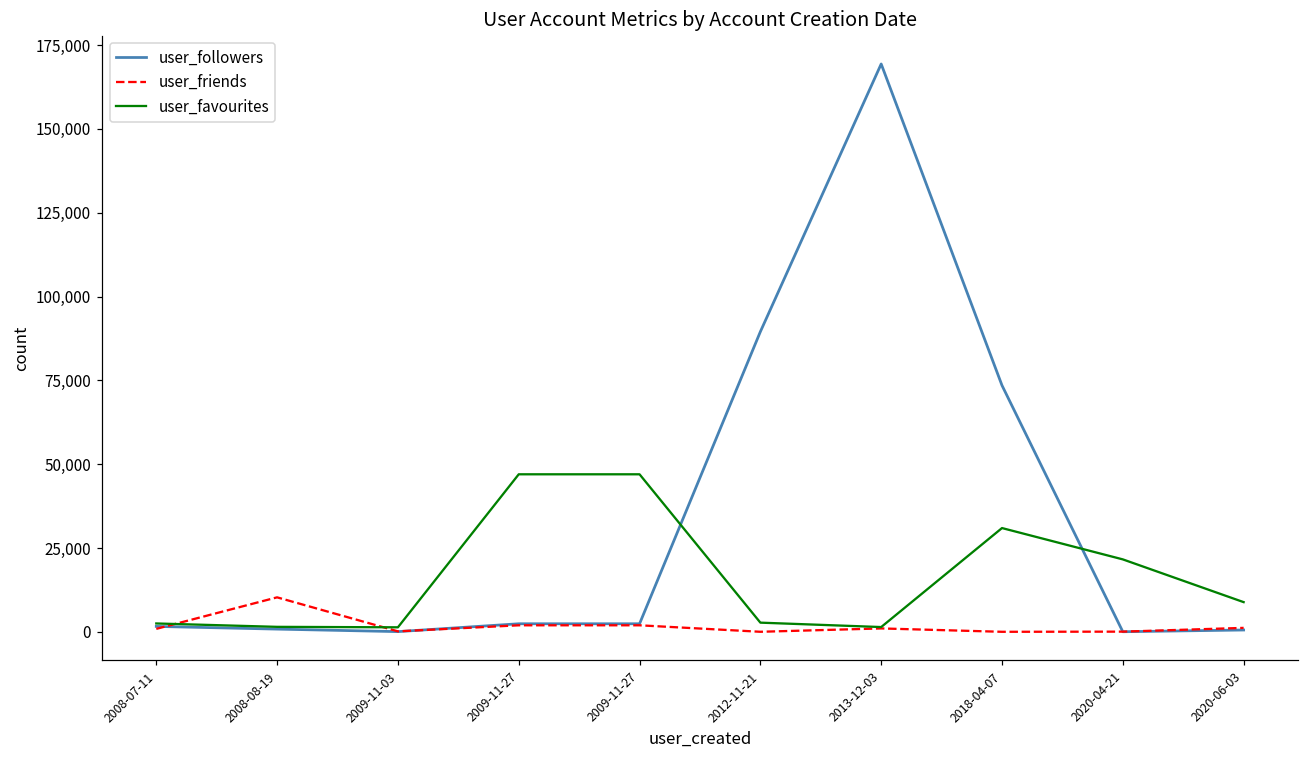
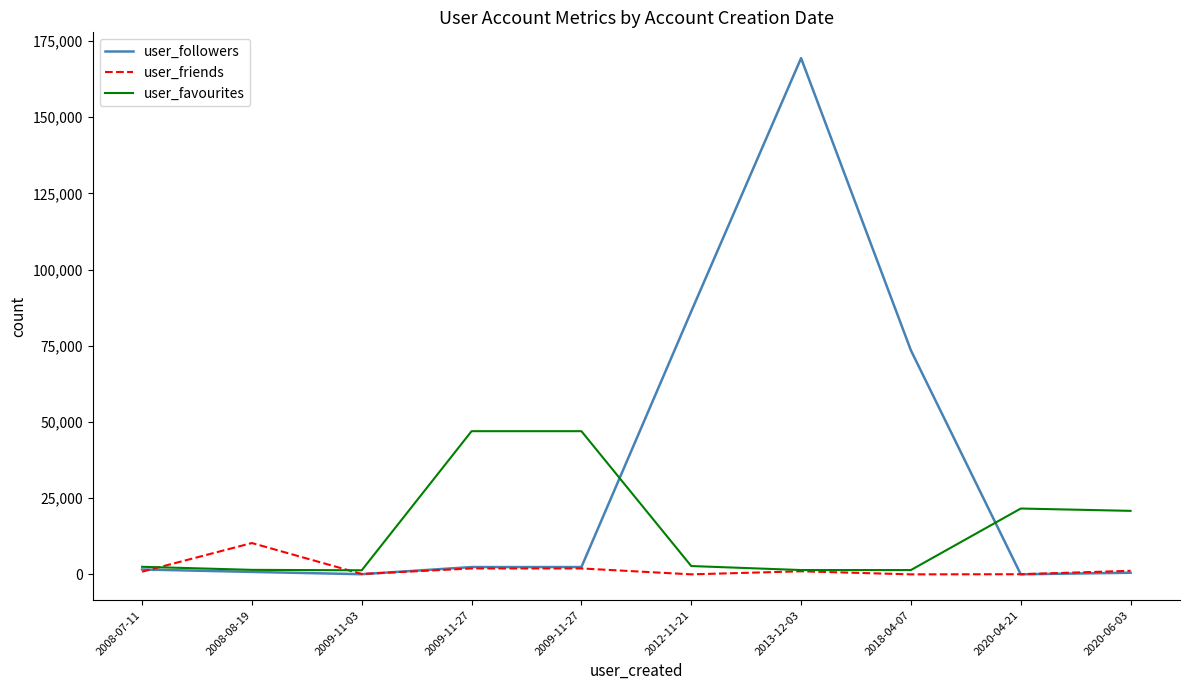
  {
    "user_followers": {
-     "2012-11-21": "90,000",
+     "2012-11-21": "86,000",
      "2013-12-03": "169,000",
      "2018-04-07": "73,000"
    },
    "user_friends": {
      "2008-08-19": "10,000",
      "2012-11-21": "0",
      "2018-04-07": "0"
    },
    "user_favourites": {
      "2008-07-11": "2,000",
      "2009-11-03": "1,000",
      "2012-11-21": "3,000",
-     "2018-04-07": "31,000",
+     "2018-04-07": "1,000",
      "2020-04-21": "22,000",
-     "2020-06-03": "9,000"
+     "2020-06-03": "21,000"
    }
  }
